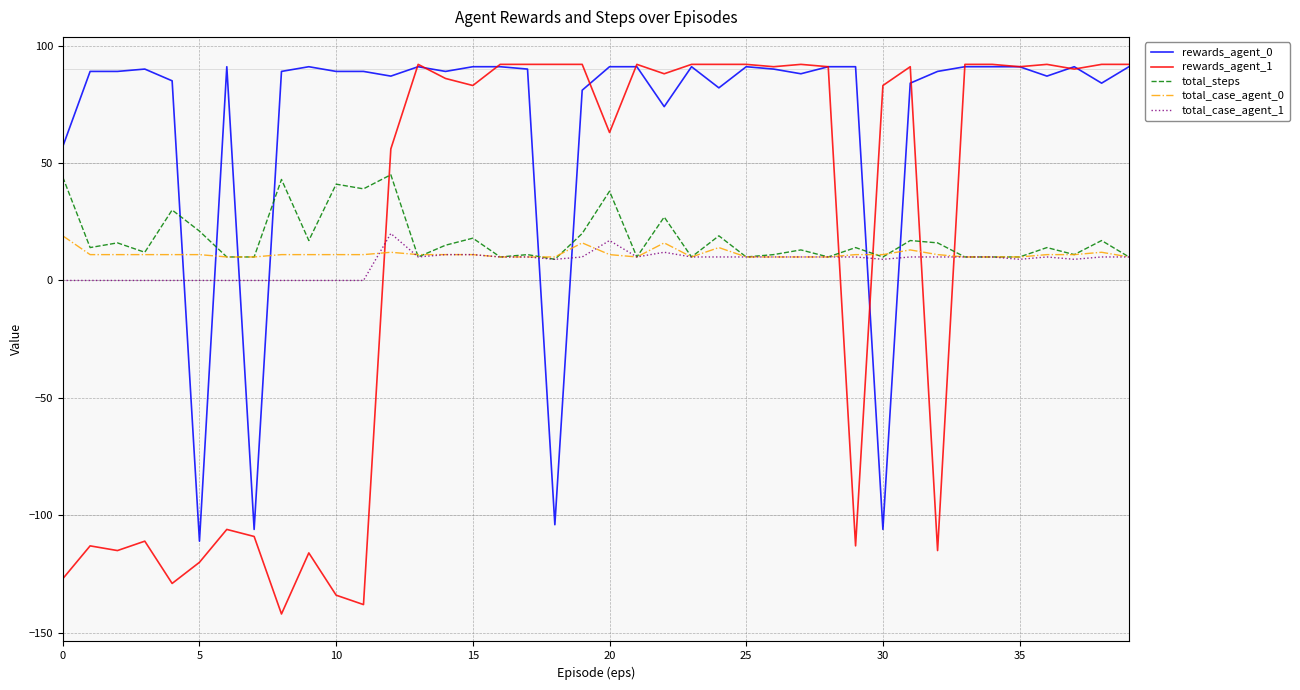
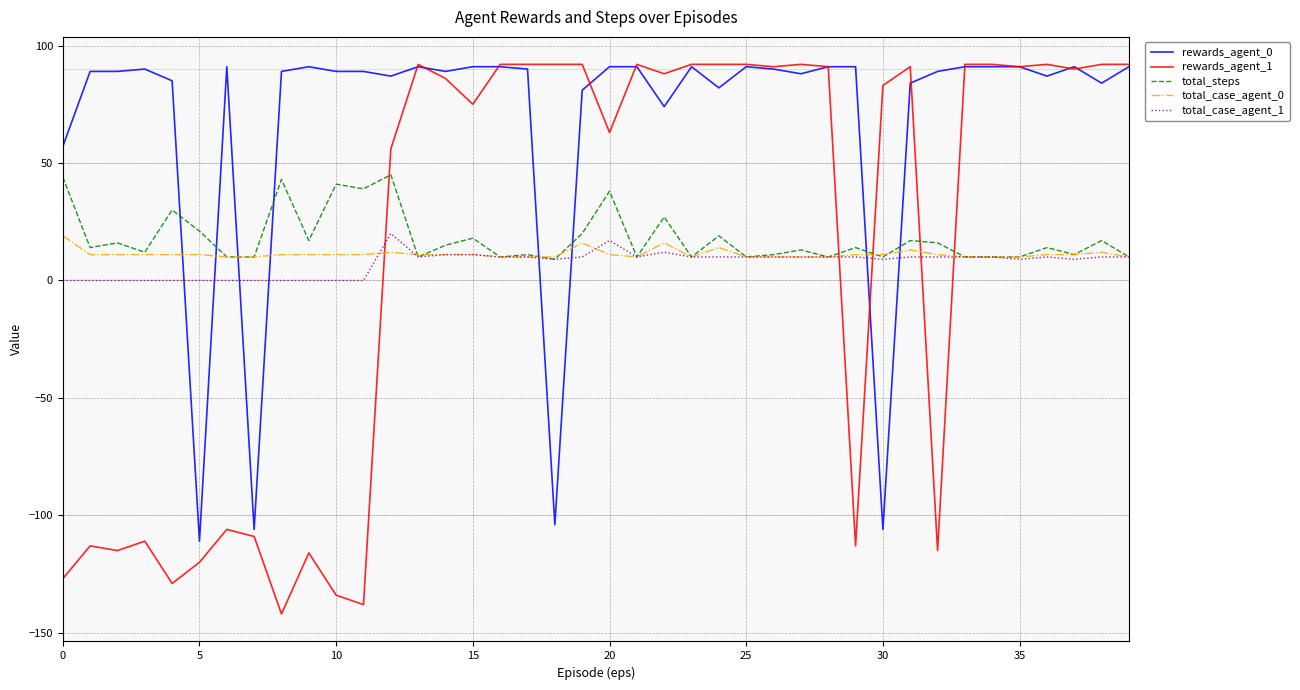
  {
    "rewards_agent_0": {
      "0": 57,
      "5": -111,
      "10": 89,
      "15": 91,
      "20": 91,
      "30": -106
    },
    "rewards_agent_1": {
      "0": -127,
      "5": -120,
      "10": -134,
-     "15": 83,
+     "15": 75,
      "20": 63,
      "30": 83
    },
    "total_steps": {
      "0": 44,
      "5": 21,
      "10": 41,
      "15": 18,
      "20": 38
    },
    "total_case_agent_0": {
      "0": 19,
      "5": 11,
      "10": 11,
      "20": 11
    },
    "total_case_agent_1": {
      "0": 0,
      "5": 0,
      "10": 0,
      "20": 17
    }
  }
